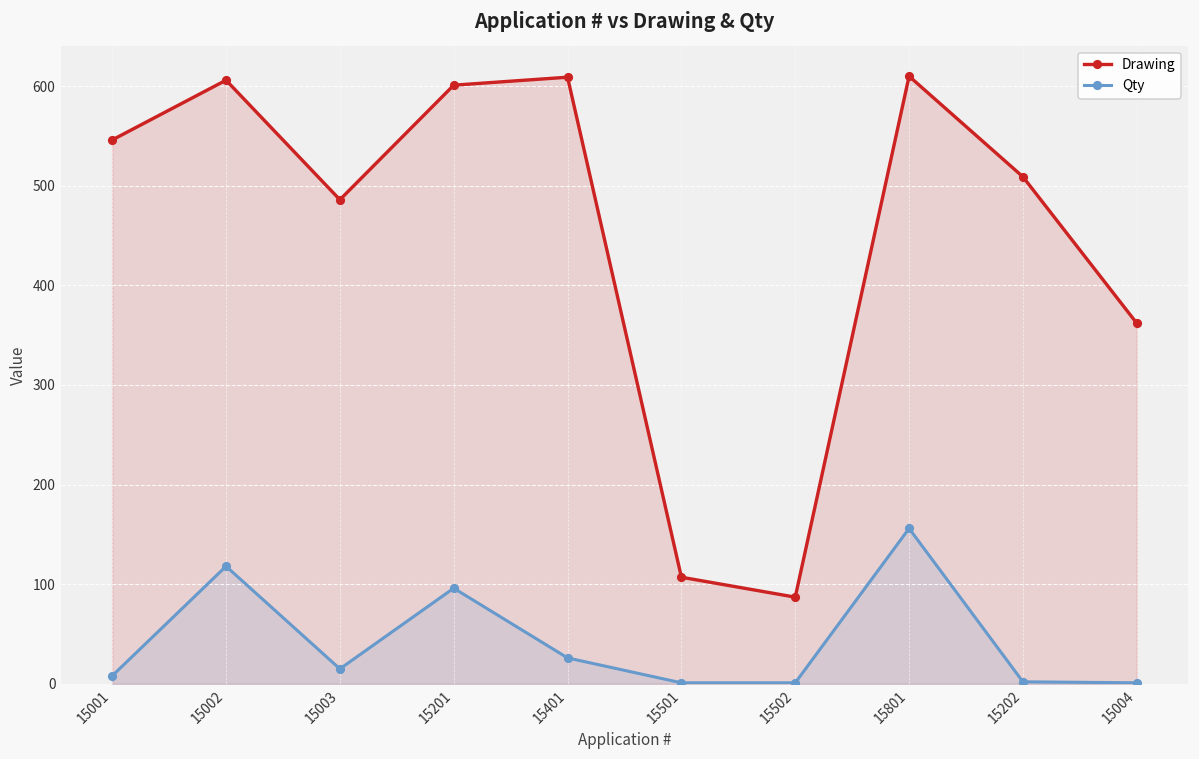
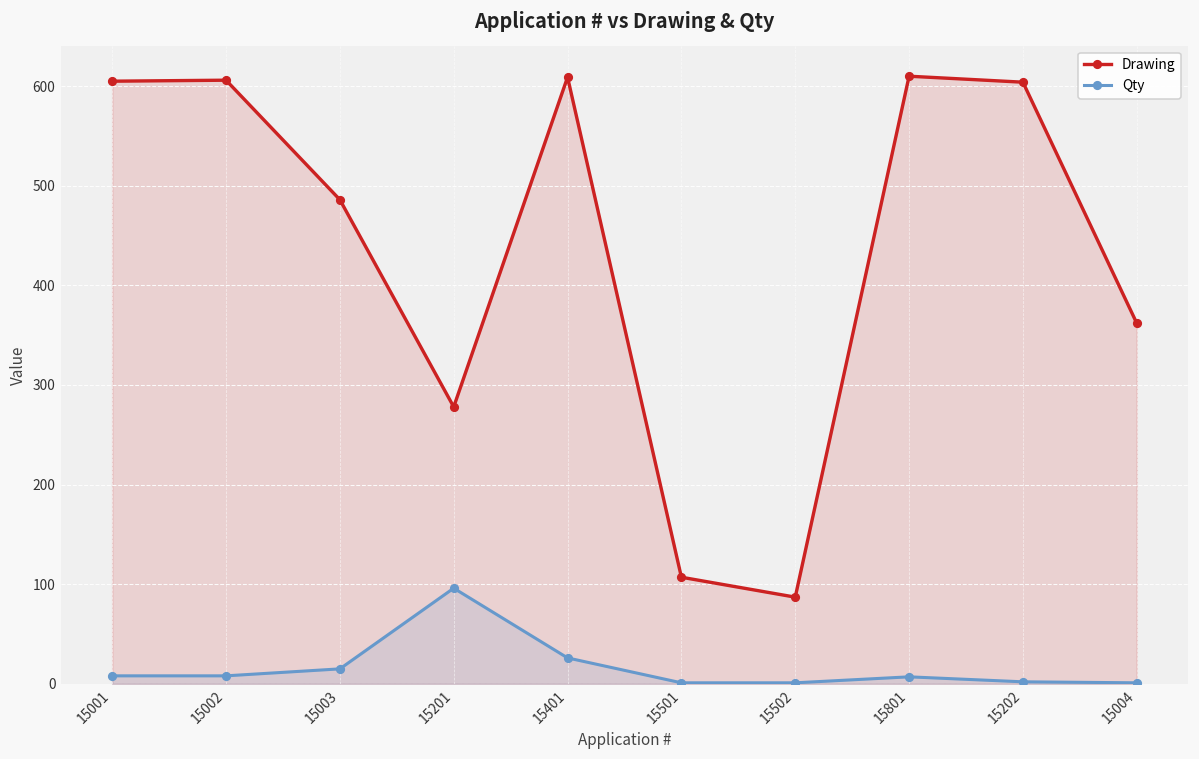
  {
    "Drawing": {
-     "15001": 550,
+     "15001": 610,
      "15002": 610,
      "15003": 490,
-     "15201": 600,
+     "15201": 280,
      "15401": 610,
      "15501": 110,
      "15502": 90,
      "15801": 610,
-     "15202": 510,
+     "15202": 600,
      "15004": 360
    },
    "Qty": {
      "15001": 10,
-     "15002": 120,
+     "15002": 10,
      "15003": 20,
      "15201": 100,
      "15401": 30,
      "15501": 0,
      "15502": 0,
-     "15801": 160,
+     "15801": 10,
      "15202": 0,
      "15004": 0
    }
  }
